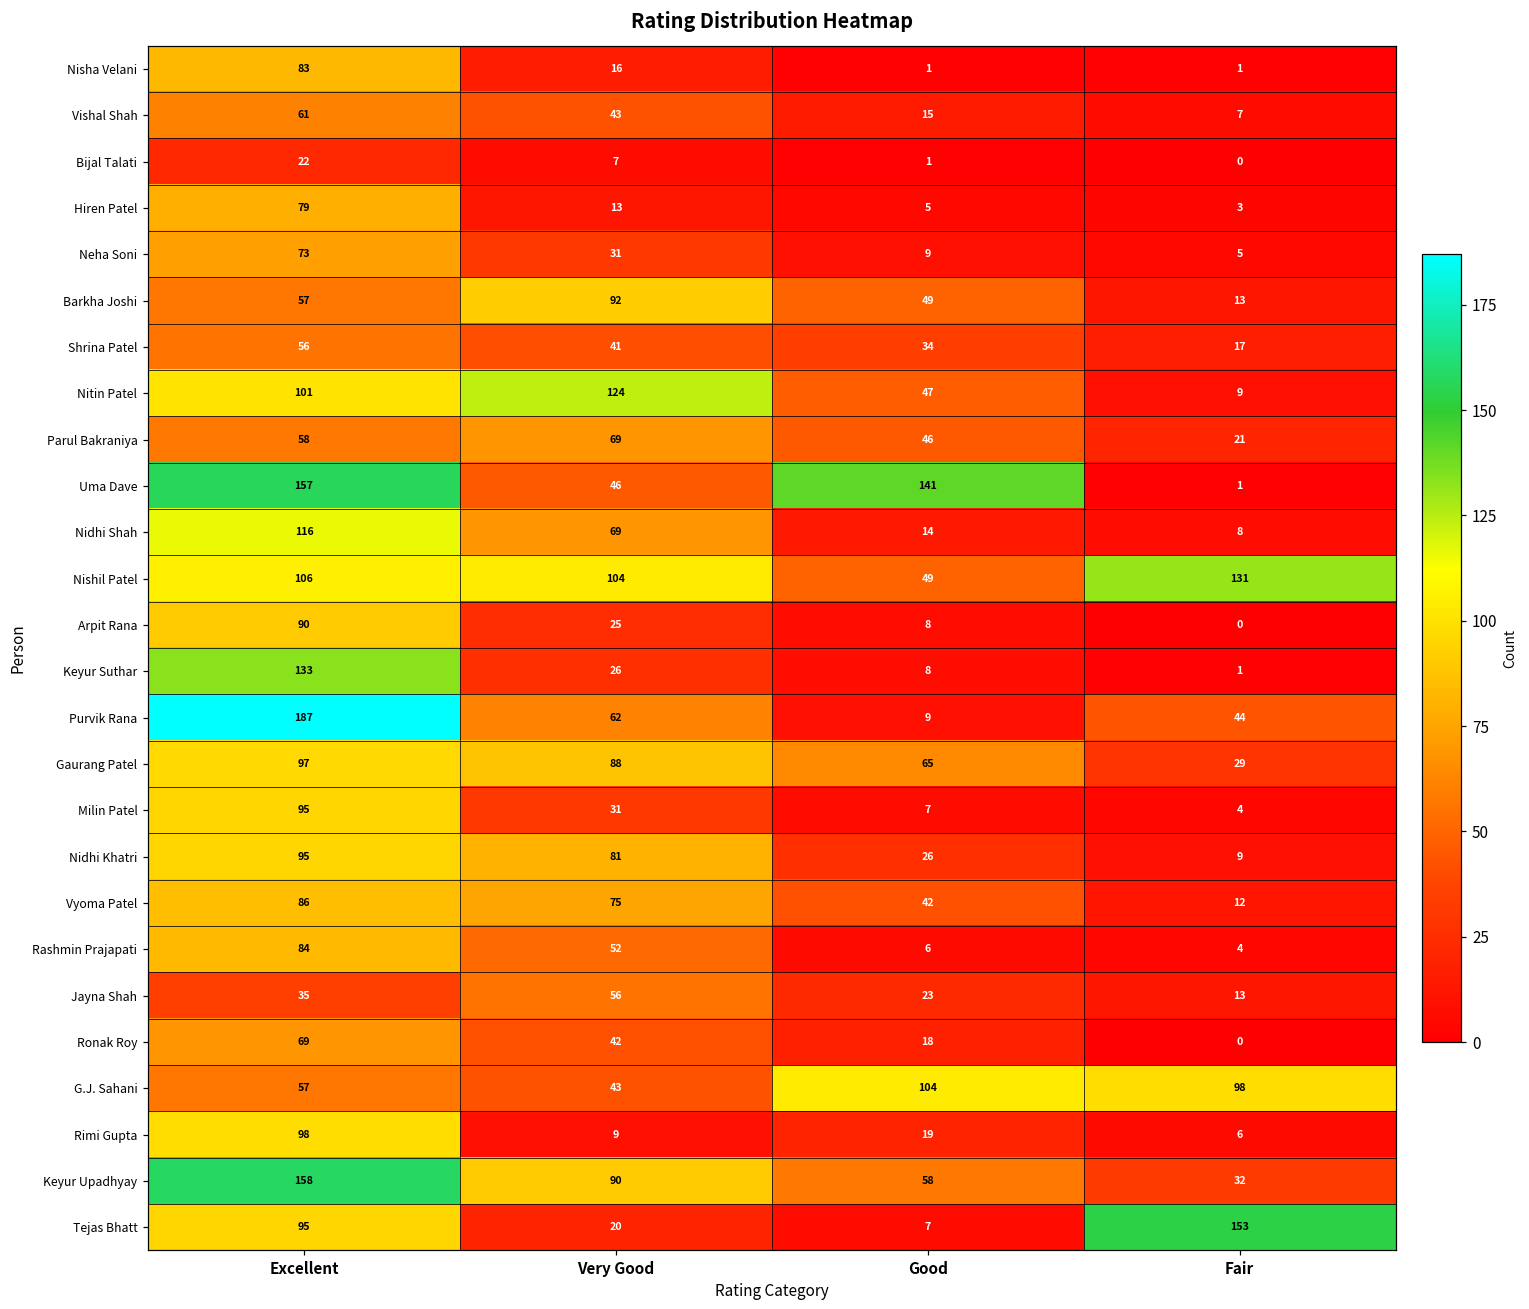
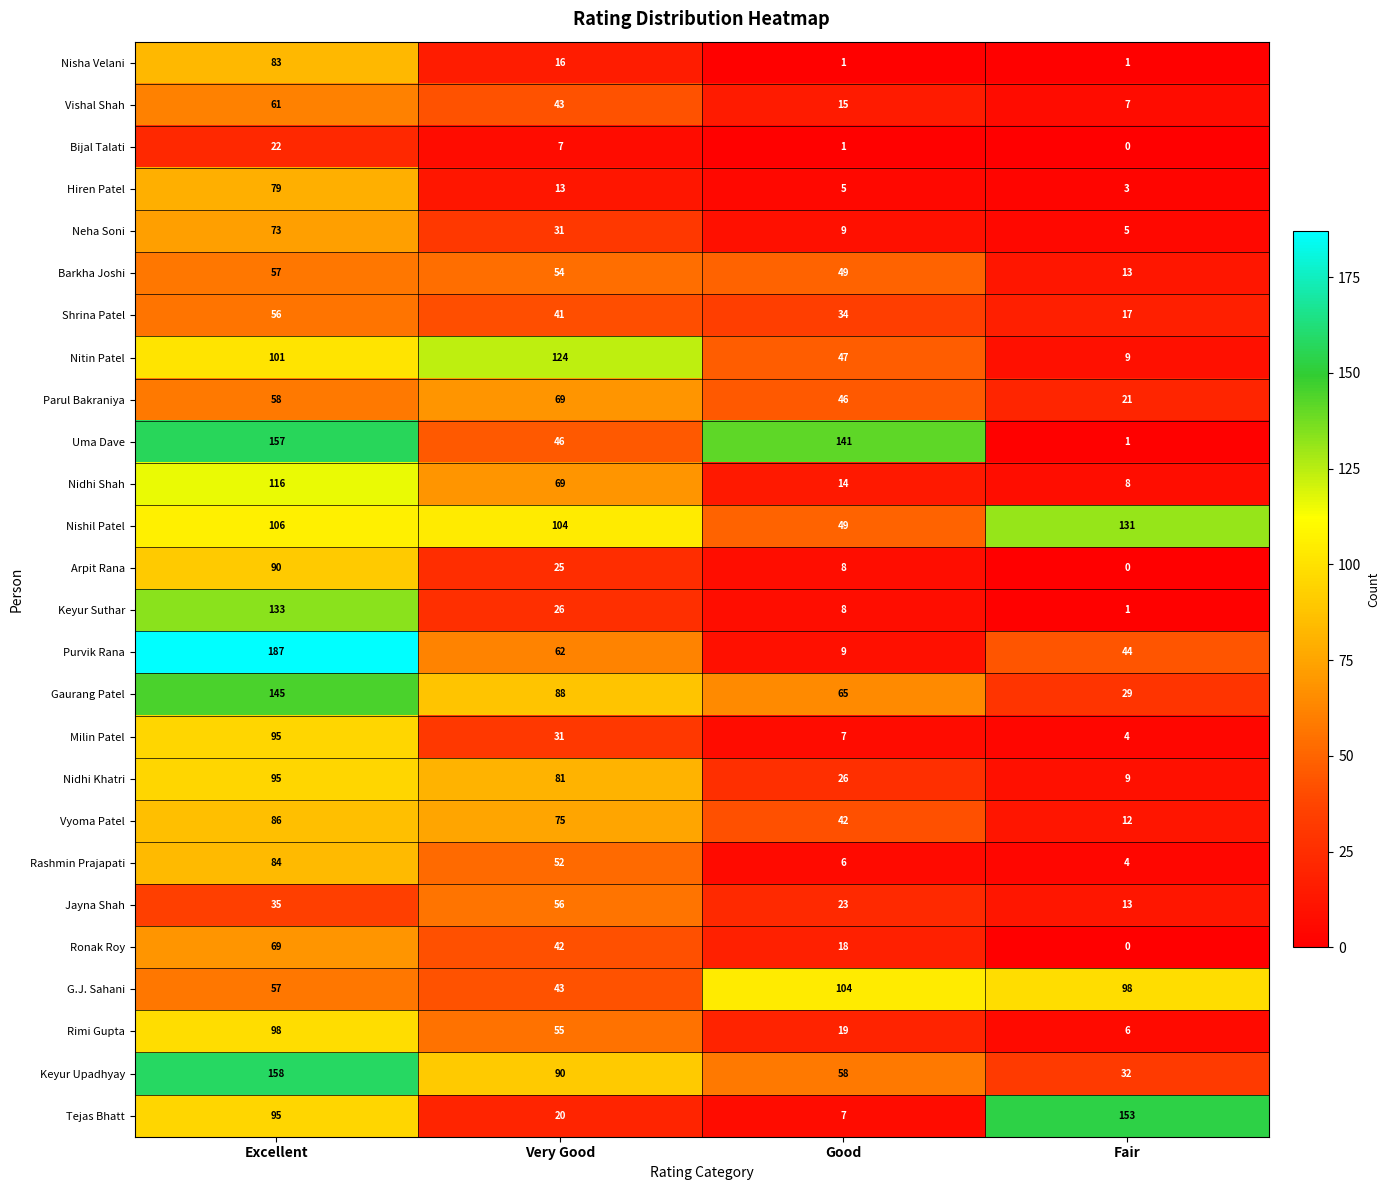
  {
    "Nisha Velani": {
      "Excellent": 83,
      "Very Good": 16,
      "Good": 1,
      "Fair": 1
    },
    "Vishal Shah": {
      "Excellent": 61,
      "Very Good": 43,
      "Good": 15,
      "Fair": 7
    },
    "Bijal Talati": {
      "Excellent": 22,
      "Very Good": 7,
      "Good": 1,
      "Fair": 0
    },
    "Hiren Patel": {
      "Excellent": 79,
      "Very Good": 13,
      "Good": 5,
      "Fair": 3
    },
    "Neha Soni": {
      "Excellent": 73,
      "Very Good": 31,
      "Good": 9,
      "Fair": 5
    },
    "Barkha Joshi": {
      "Excellent": 57,
-     "Very Good": 92,
+     "Very Good": 54,
      "Good": 49,
      "Fair": 13
    },
    "Shrina Patel": {
      "Excellent": 56,
      "Very Good": 41,
      "Good": 34,
      "Fair": 17
    },
    "Nitin Patel": {
      "Excellent": 101,
      "Very Good": 124,
      "Good": 47,
      "Fair": 9
    },
    "Parul Bakraniya": {
      "Excellent": 58,
      "Very Good": 69,
      "Good": 46,
      "Fair": 21
    },
    "Uma Dave": {
      "Excellent": 157,
      "Very Good": 46,
      "Good": 141,
      "Fair": 1
    },
    "Nidhi Shah": {
      "Excellent": 116,
      "Very Good": 69,
      "Good": 14,
      "Fair": 8
    },
    "Nishil Patel": {
      "Excellent": 106,
      "Very Good": 104,
      "Good": 49,
      "Fair": 131
    },
    "Arpit Rana": {
      "Excellent": 90,
      "Very Good": 25,
      "Good": 8,
      "Fair": 0
    },
    "Keyur Suthar": {
      "Excellent": 133,
      "Very Good": 26,
      "Good": 8,
      "Fair": 1
    },
    "Purvik Rana": {
      "Excellent": 187,
      "Very Good": 62,
      "Good": 9,
      "Fair": 44
    },
    "Gaurang Patel": {
-     "Excellent": 97,
+     "Excellent": 145,
      "Very Good": 88,
      "Good": 65,
      "Fair": 29
    },
    "Milin Patel": {
      "Excellent": 95,
      "Very Good": 31,
      "Good": 7,
      "Fair": 4
    },
    "Nidhi Khatri": {
      "Excellent": 95,
      "Very Good": 81,
      "Good": 26,
      "Fair": 9
    },
    "Vyoma Patel": {
      "Excellent": 86,
      "Very Good": 75,
      "Good": 42,
      "Fair": 12
    },
    "Rashmin Prajapati": {
      "Excellent": 84,
      "Very Good": 52,
      "Good": 6,
      "Fair": 4
    },
    "Jayna Shah": {
      "Excellent": 35,
      "Very Good": 56,
      "Good": 23,
      "Fair": 13
    },
    "Ronak Roy": {
      "Excellent": 69,
      "Very Good": 42,
      "Good": 18,
      "Fair": 0
    },
    "G.J. Sahani": {
      "Excellent": 57,
      "Very Good": 43,
      "Good": 104,
      "Fair": 98
    },
    "Rimi Gupta": {
      "Excellent": 98,
-     "Very Good": 9,
+     "Very Good": 55,
      "Good": 19,
      "Fair": 6
    },
    "Keyur Upadhyay": {
      "Excellent": 158,
      "Very Good": 90,
      "Good": 58,
      "Fair": 32
    },
    "Tejas Bhatt": {
      "Excellent": 95,
      "Very Good": 20,
      "Good": 7,
      "Fair": 153
    }
  }
